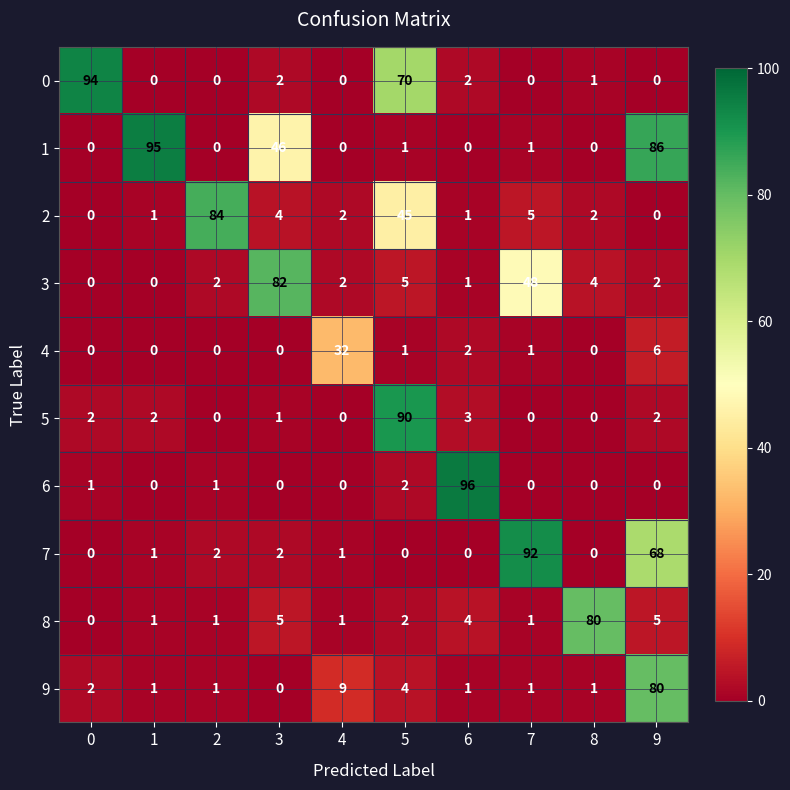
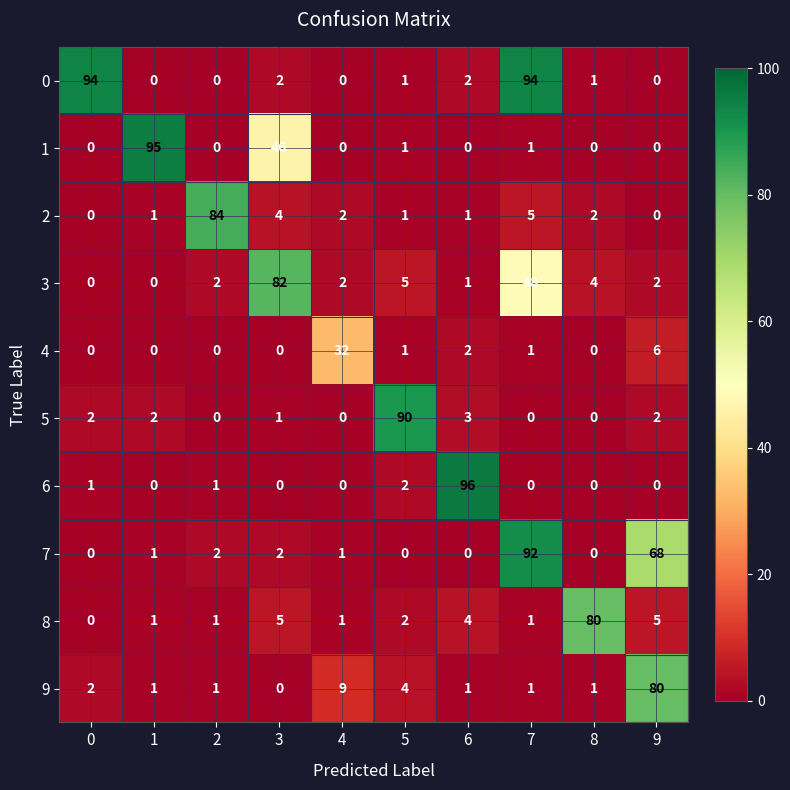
  {
    "0": {
      "0": 94,
      "1": 0,
      "2": 0,
      "3": 2,
      "4": 0,
-     "5": 70,
+     "5": 1,
      "6": 2,
-     "7": 0,
+     "7": 94,
      "8": 1,
      "9": 0
    },
    "1": {
      "0": 0,
      "1": 95,
      "2": 0,
      "3": 46,
      "4": 0,
      "5": 1,
      "6": 0,
      "7": 1,
      "8": 0,
-     "9": 86
+     "9": 0
    },
    "2": {
      "0": 0,
      "1": 1,
      "2": 84,
      "3": 4,
      "4": 2,
-     "5": 45,
+     "5": 1,
      "6": 1,
      "7": 5,
      "8": 2,
      "9": 0
    },
    "3": {
      "0": 0,
      "1": 0,
      "2": 2,
      "3": 82,
      "4": 2,
      "5": 5,
      "6": 1,
      "7": 48,
      "8": 4,
      "9": 2
    },
    "4": {
      "0": 0,
      "1": 0,
      "2": 0,
      "3": 0,
      "4": 32,
      "5": 1,
      "6": 2,
      "7": 1,
      "8": 0,
      "9": 6
    },
    "5": {
      "0": 2,
      "1": 2,
      "2": 0,
      "3": 1,
      "4": 0,
      "5": 90,
      "6": 3,
      "7": 0,
      "8": 0,
      "9": 2
    },
    "6": {
      "0": 1,
      "1": 0,
      "2": 1,
      "3": 0,
      "4": 0,
      "5": 2,
      "6": 96,
      "7": 0,
      "8": 0,
      "9": 0
    },
    "7": {
      "0": 0,
      "1": 1,
      "2": 2,
      "3": 2,
      "4": 1,
      "5": 0,
      "6": 0,
      "7": 92,
      "8": 0,
      "9": 68
    },
    "8": {
      "0": 0,
      "1": 1,
      "2": 1,
      "3": 5,
      "4": 1,
      "5": 2,
      "6": 4,
      "7": 1,
      "8": 80,
      "9": 5
    },
    "9": {
      "0": 2,
      "1": 1,
      "2": 1,
      "3": 0,
      "4": 9,
      "5": 4,
      "6": 1,
      "7": 1,
      "8": 1,
      "9": 80
    }
  }
